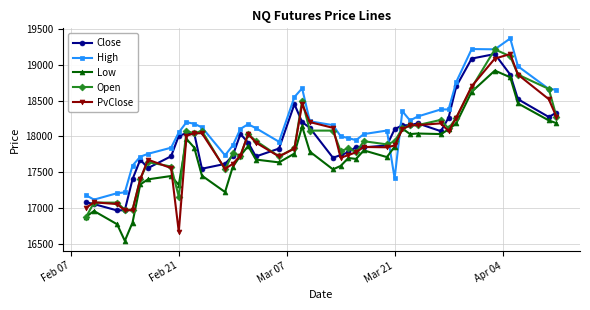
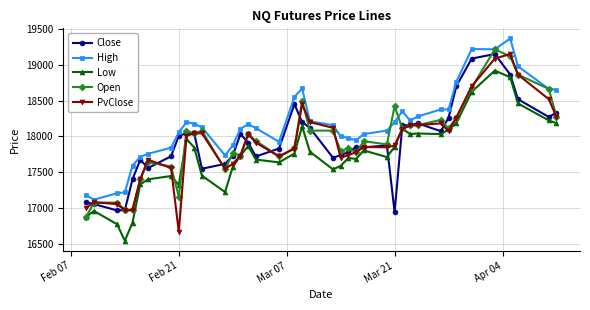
  {
    "Close": {
      "Feb 21": 18000,
-     "Mar 21": 18100
+     "Mar 21": 16900
    },
    "High": {
      "Feb 21": 18100,
-     "Mar 21": 17400
+     "Mar 21": 18200
    },
    "Low": {
      "Feb 21": 17300
    },
    "Open": {
      "Feb 21": 17200,
-     "Mar 21": 17900
+     "Mar 21": 18400
    },
    "PvClose": {
      "Feb 21": 16700
    }
  }
